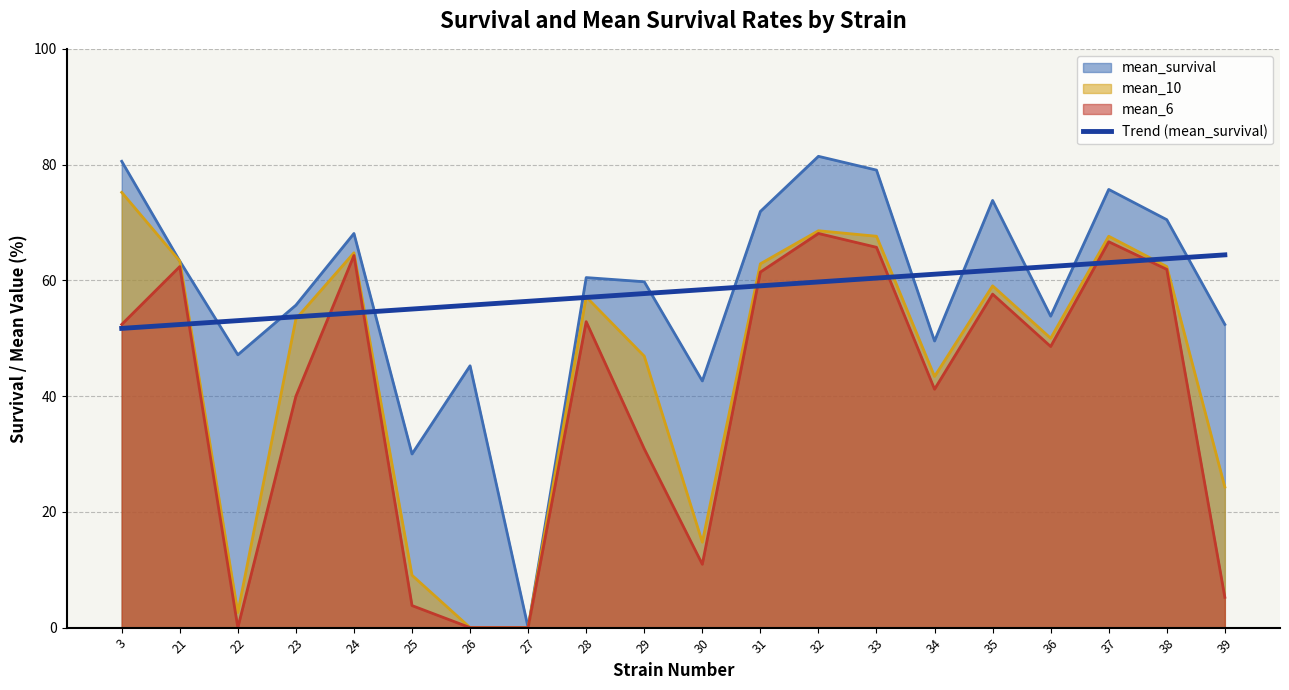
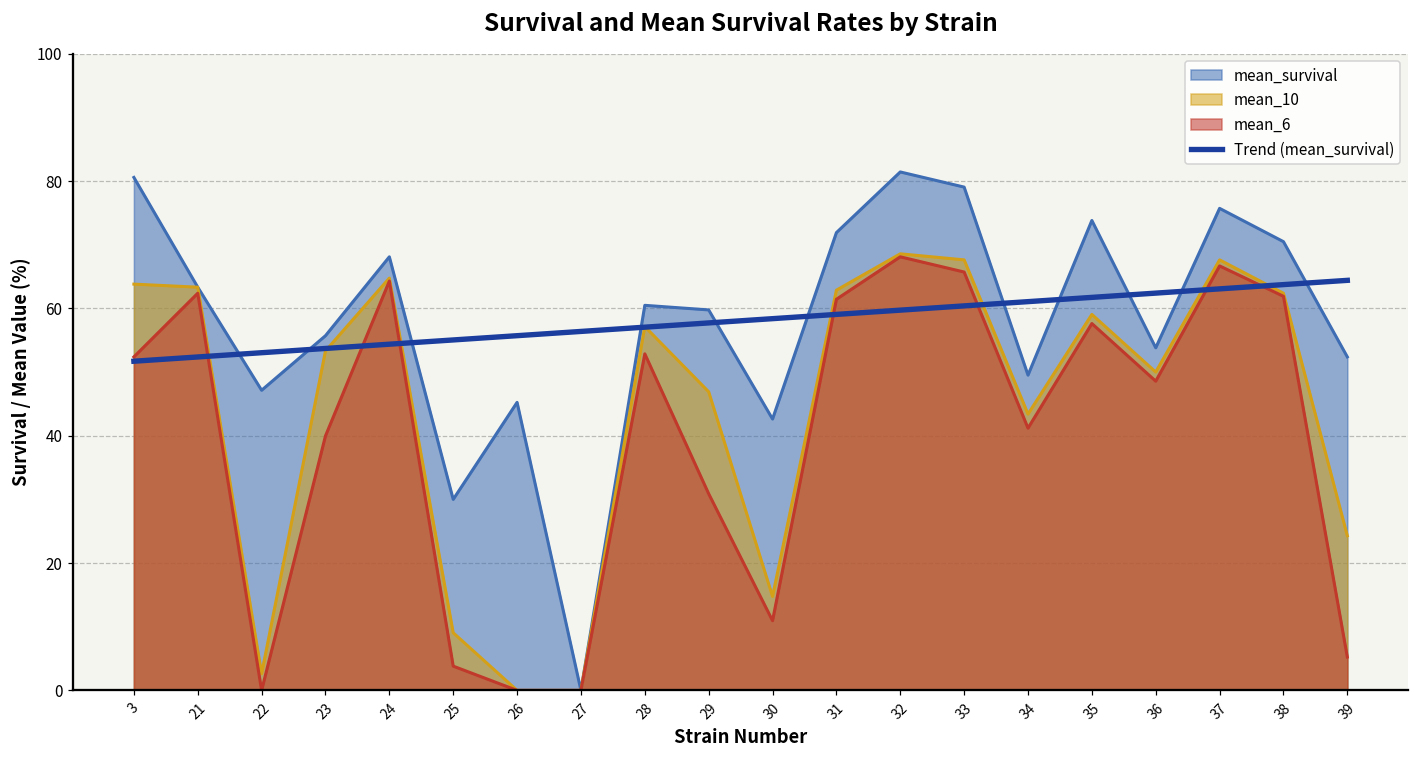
  {
    "mean_survival": {
      "3": 81,
      "22": 47,
      "23": 56,
      "24": 68,
      "25": 30,
      "26": 45,
      "28": 60,
      "29": 60,
      "30": 43,
      "31": 72,
      "32": 81,
      "33": 79,
      "34": 50,
      "35": 74,
      "36": 54,
      "37": 76,
      "38": 70,
      "39": 52
    },
    "mean_10": {
-     "3": 75,
+     "3": 64,
      "22": 3,
      "23": 53,
      "24": 65,
      "25": 9,
      "29": 47,
      "30": 15,
      "31": 63,
      "32": 69,
      "33": 68,
      "34": 43,
      "35": 59,
      "36": 50,
      "37": 68,
      "38": 62,
      "39": 24
    },
    "mean_6": {
      "3": 52,
      "21": 62,
      "22": 0,
      "23": 40,
      "24": 64,
      "25": 4,
      "28": 53,
      "29": 31,
      "30": 11,
      "31": 61,
      "32": 68,
      "33": 66,
      "34": 41,
      "35": 58,
      "36": 49,
      "37": 67,
      "38": 62,
      "39": 5
    },
    "Trend (mean_survival)": {
      "3": 52,
      "39": 64
    }
  }
